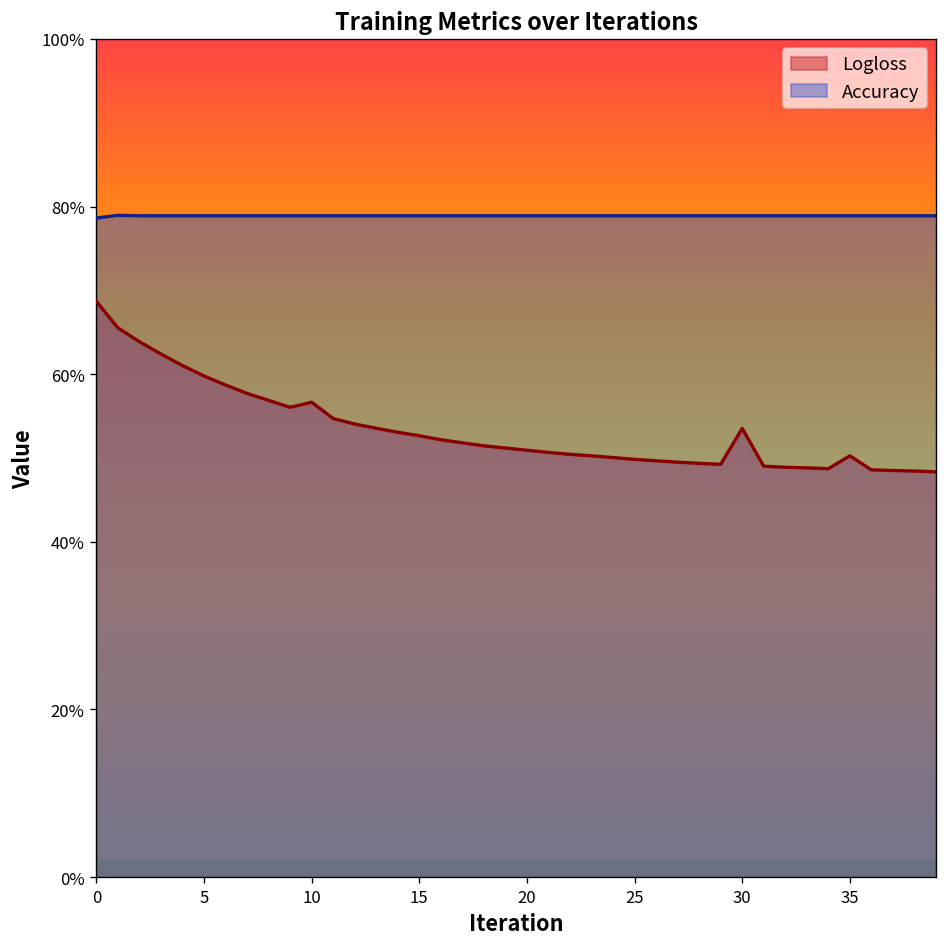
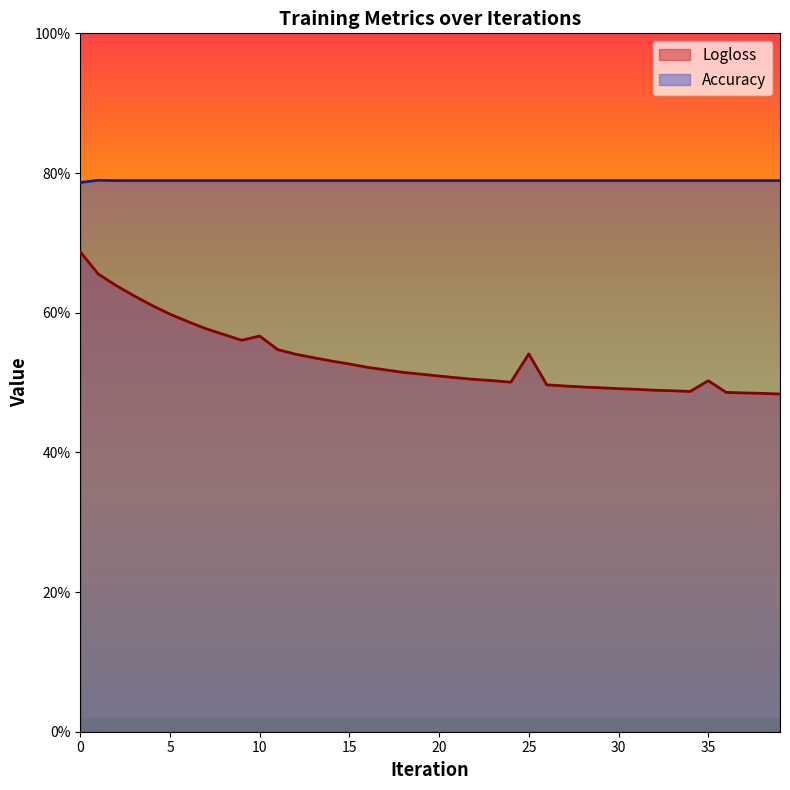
  {
    "Logloss": {
      "0": "69%",
      "5": "60%",
      "10": "57%",
      "15": "53%",
      "20": "51%",
-     "25": "50%",
-     "30": "54%",
+     "25": "54%",
+     "30": "49%",
      "35": "50%"
    },
    "Accuracy": {
      "0": "79%",
      "5": "79%",
      "10": "79%",
      "15": "79%",
      "20": "79%",
      "25": "79%",
      "30": "79%",
      "35": "79%"
    }
  }
